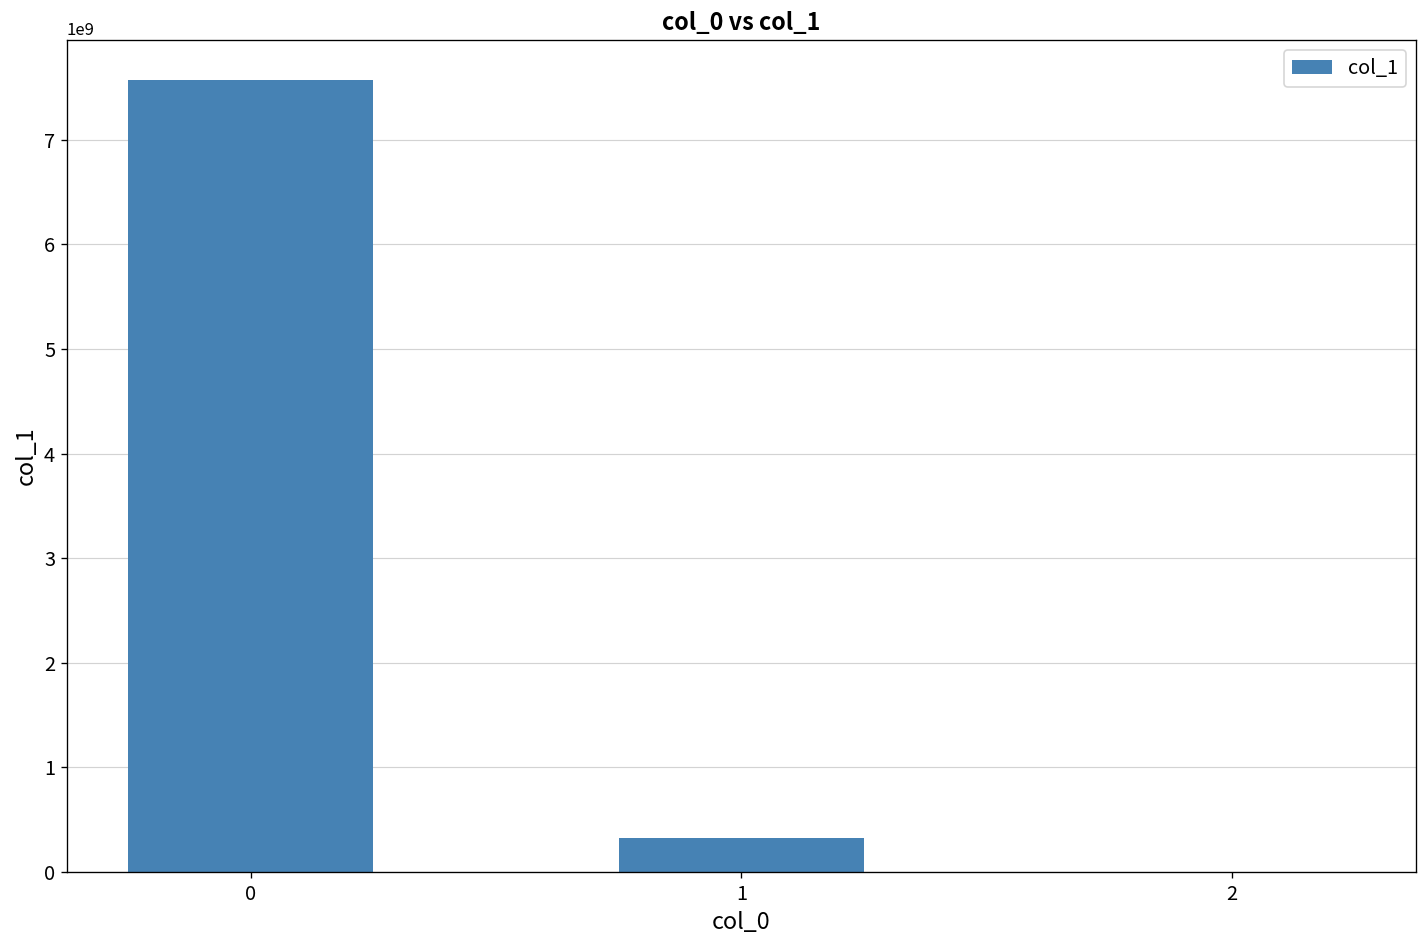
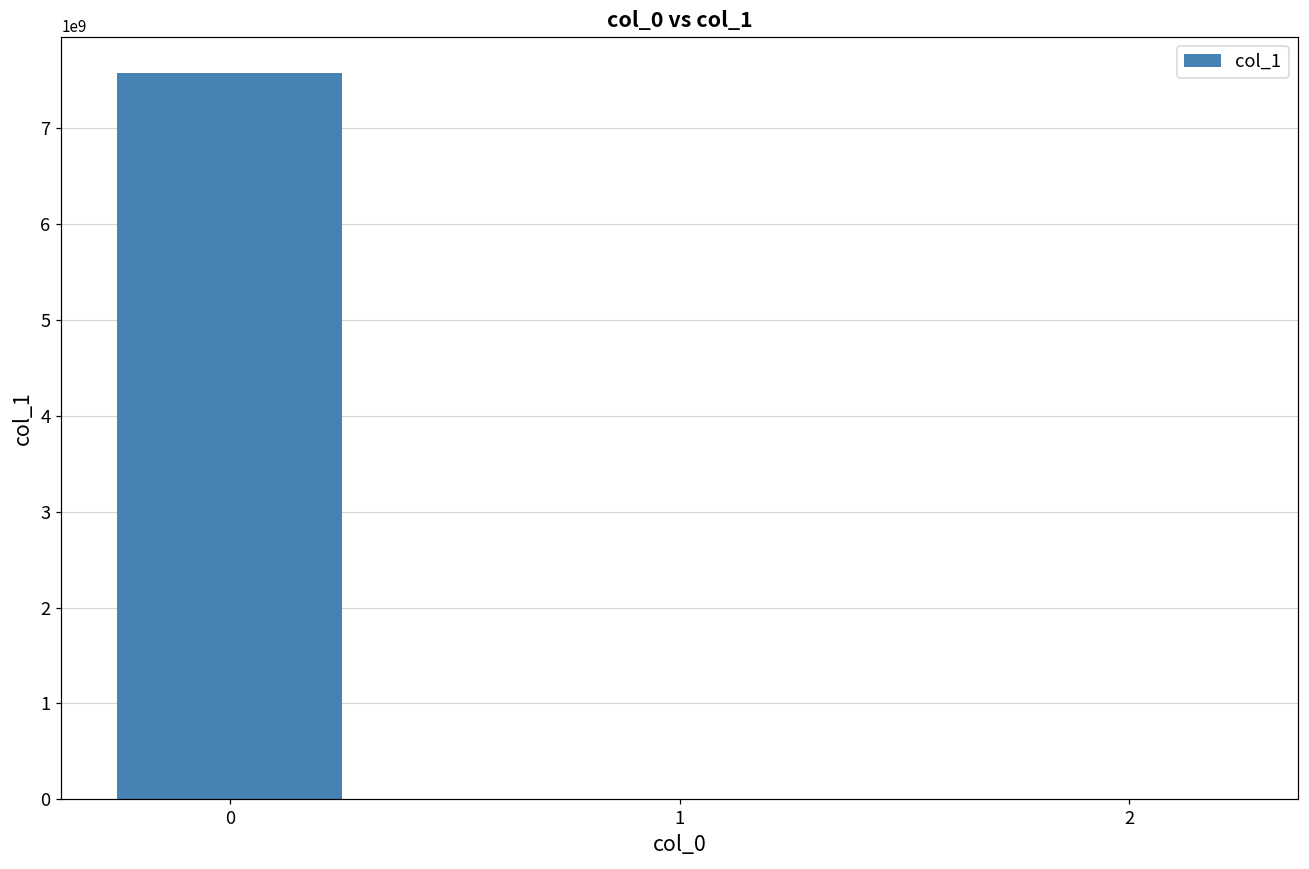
  {
    "0": 7600000000,
-   "1": 300000000
+   "1": 0
  }
